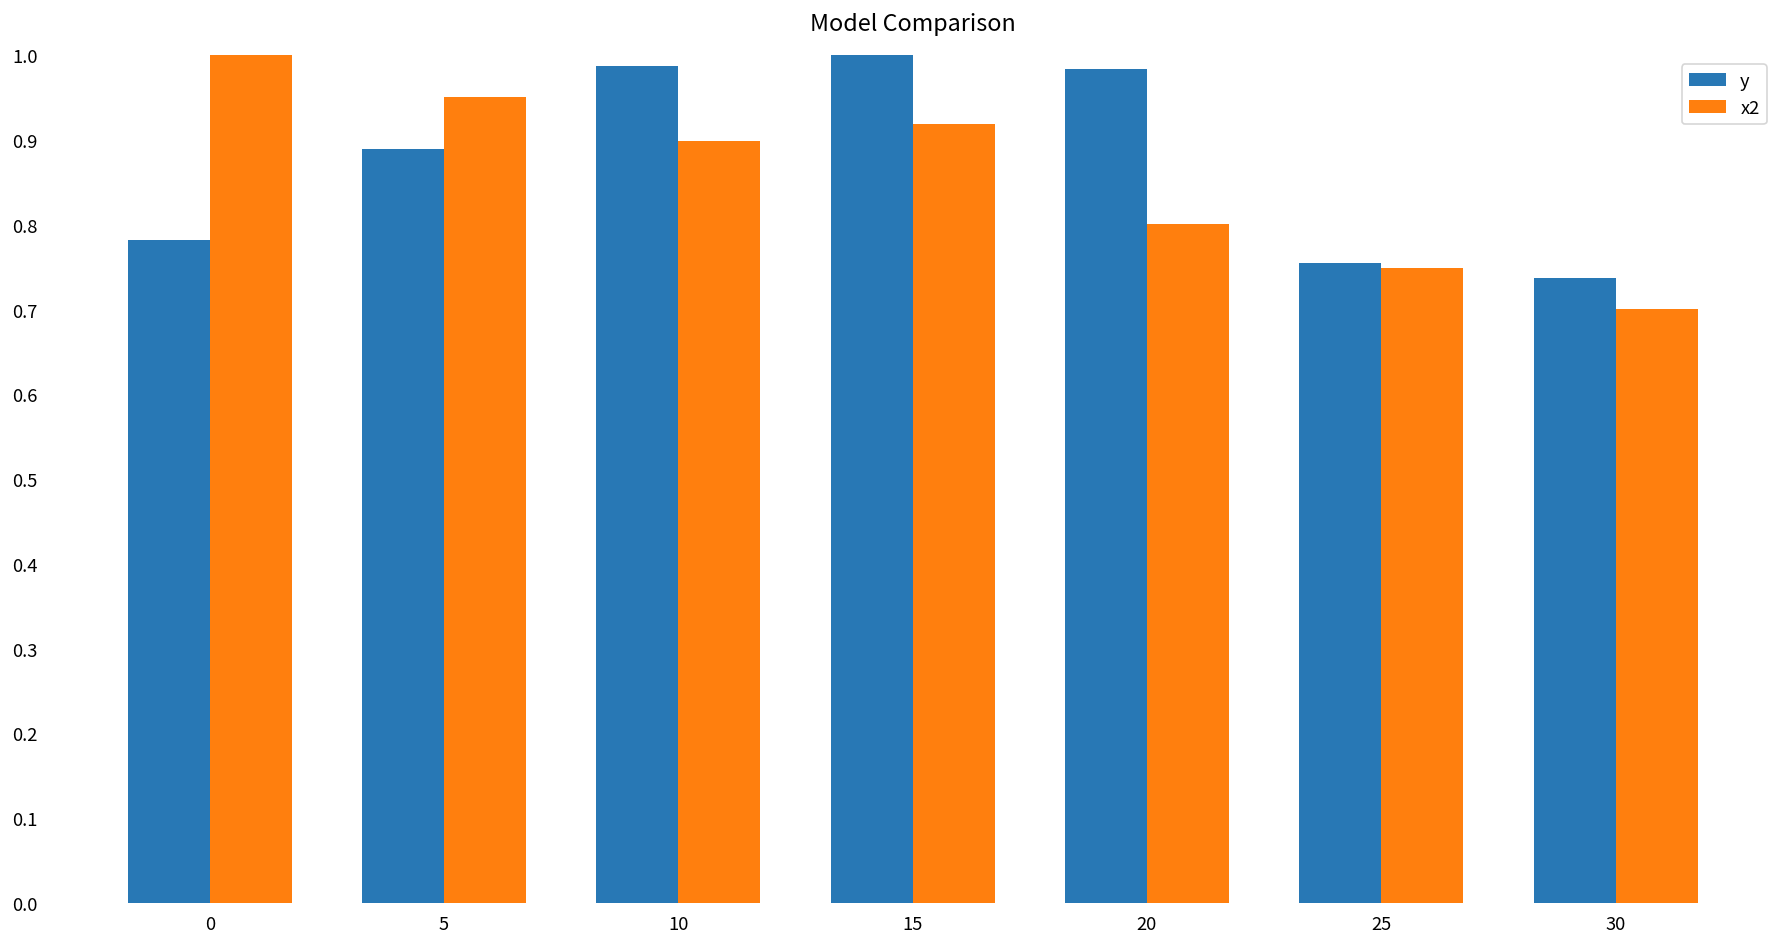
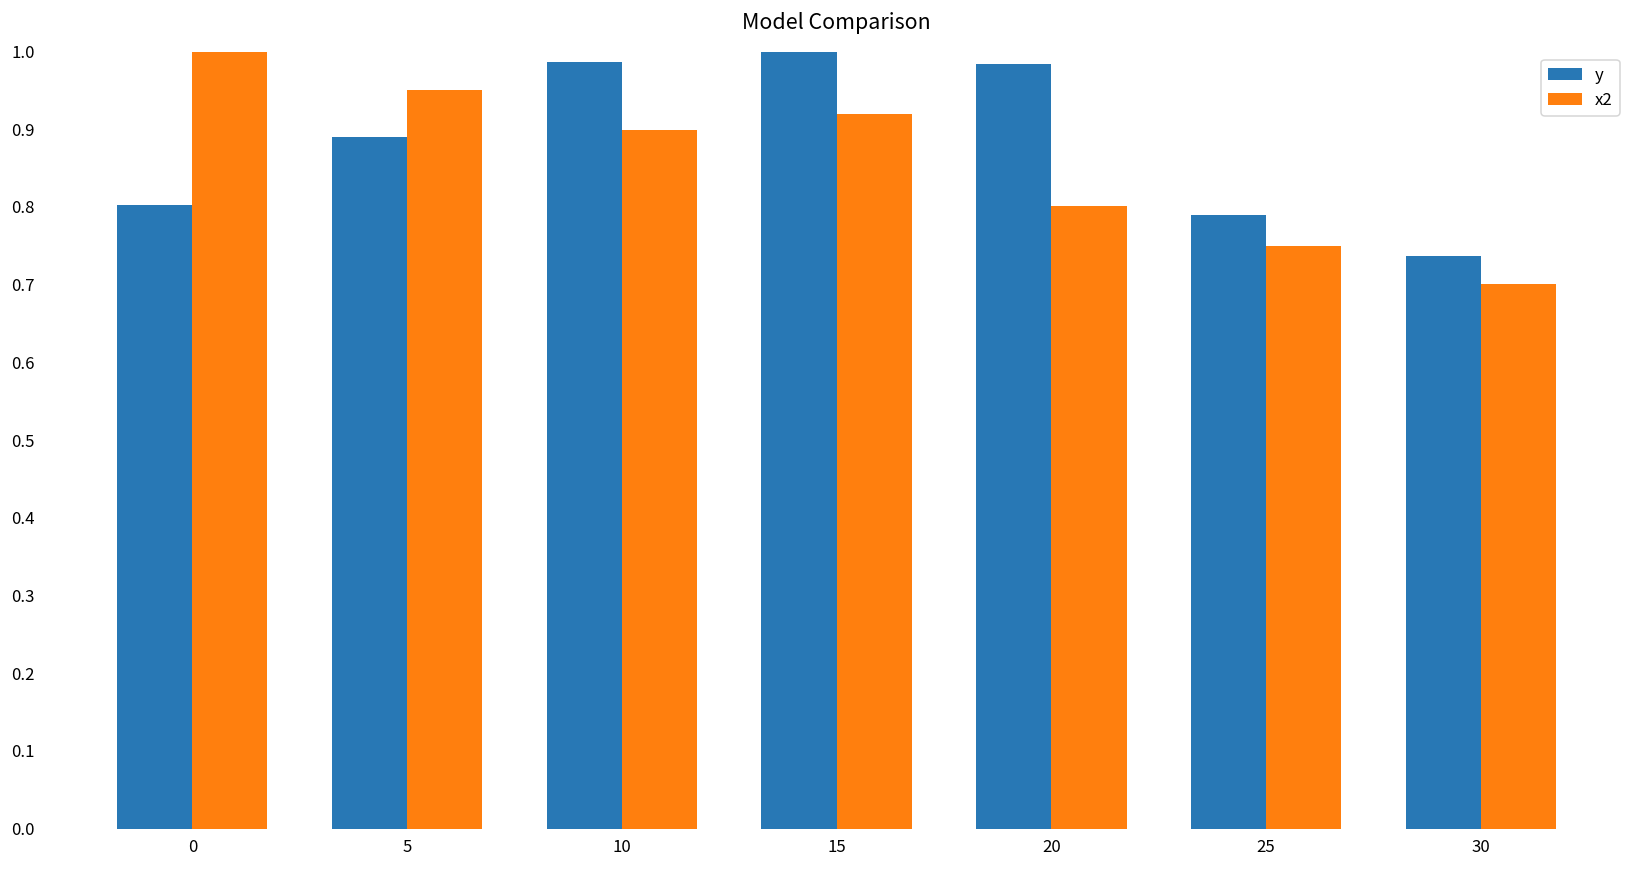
  {
    "y": {
-     "0": 0.78,
+     "0": 0.80,
      "5": 0.89,
      "10": 0.99,
      "15": 1.00,
      "20": 0.98,
-     "25": 0.76,
+     "25": 0.79,
      "30": 0.74
    },
    "x2": {
      "0": 1.00,
      "5": 0.95,
      "10": 0.90,
      "15": 0.92,
      "20": 0.80,
      "25": 0.75,
      "30": 0.70
    }
  }
